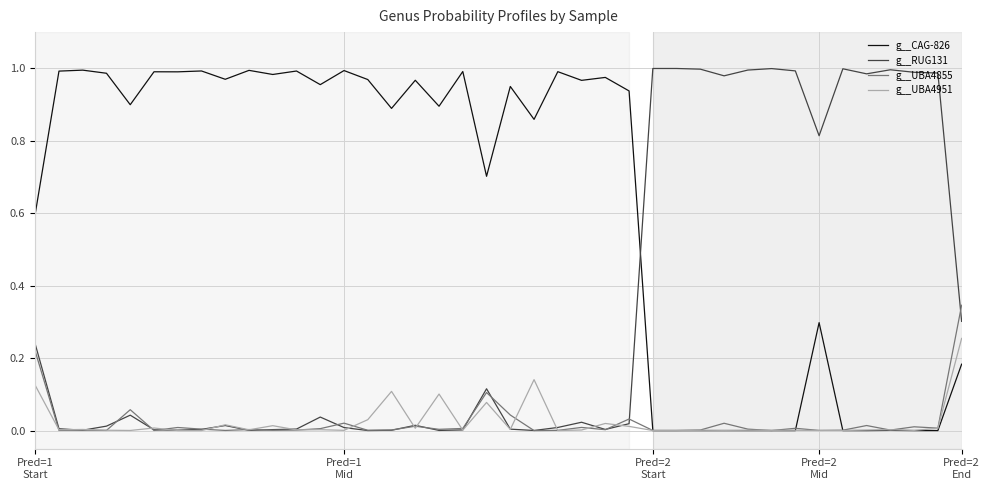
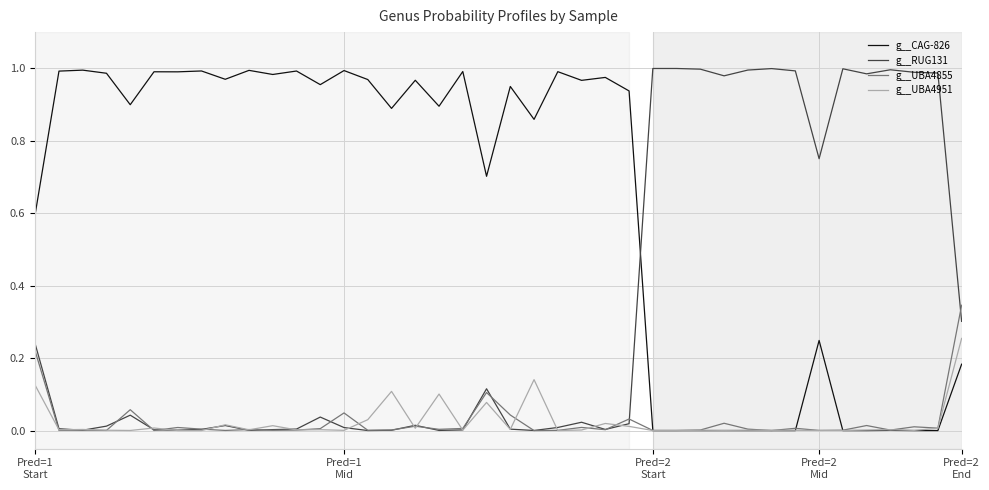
  {
    "g__CAG-826": {
      "Pred=1 Start": 0.60,
      "Pred=1 Mid": 0.99,
-     "Pred=2 Mid": 0.30,
+     "Pred=2 Mid": 0.25,
      "Pred=2 End": 0.18
    },
    "g__RUG131": {
      "Pred=1 Start": 0.24,
      "Pred=1 Mid": 0.01,
      "Pred=2 Start": 1.00,
-     "Pred=2 Mid": 0.81,
+     "Pred=2 Mid": 0.75,
      "Pred=2 End": 0.30
    },
    "g__UBA4855": {
      "Pred=1 Start": 0.22,
-     "Pred=1 Mid": 0.02,
+     "Pred=1 Mid": 0.05,
      "Pred=2 End": 0.35
    },
    "g__UBA4951": {
      "Pred=1 Start": 0.12,
      "Pred=1 Mid": 0.00,
      "Pred=2 End": 0.25
    }
  }
